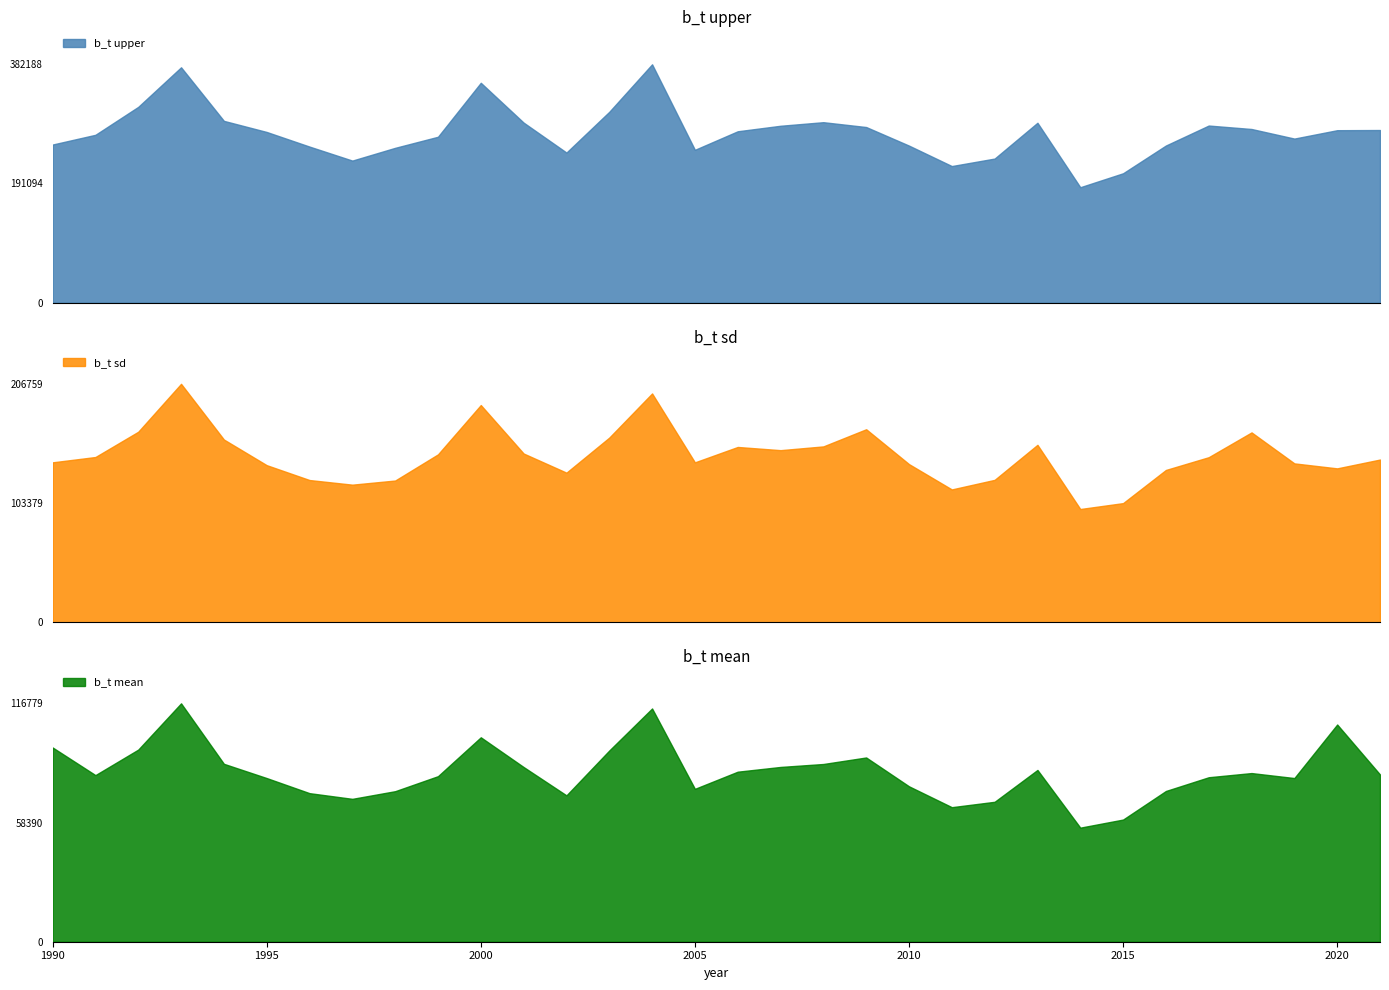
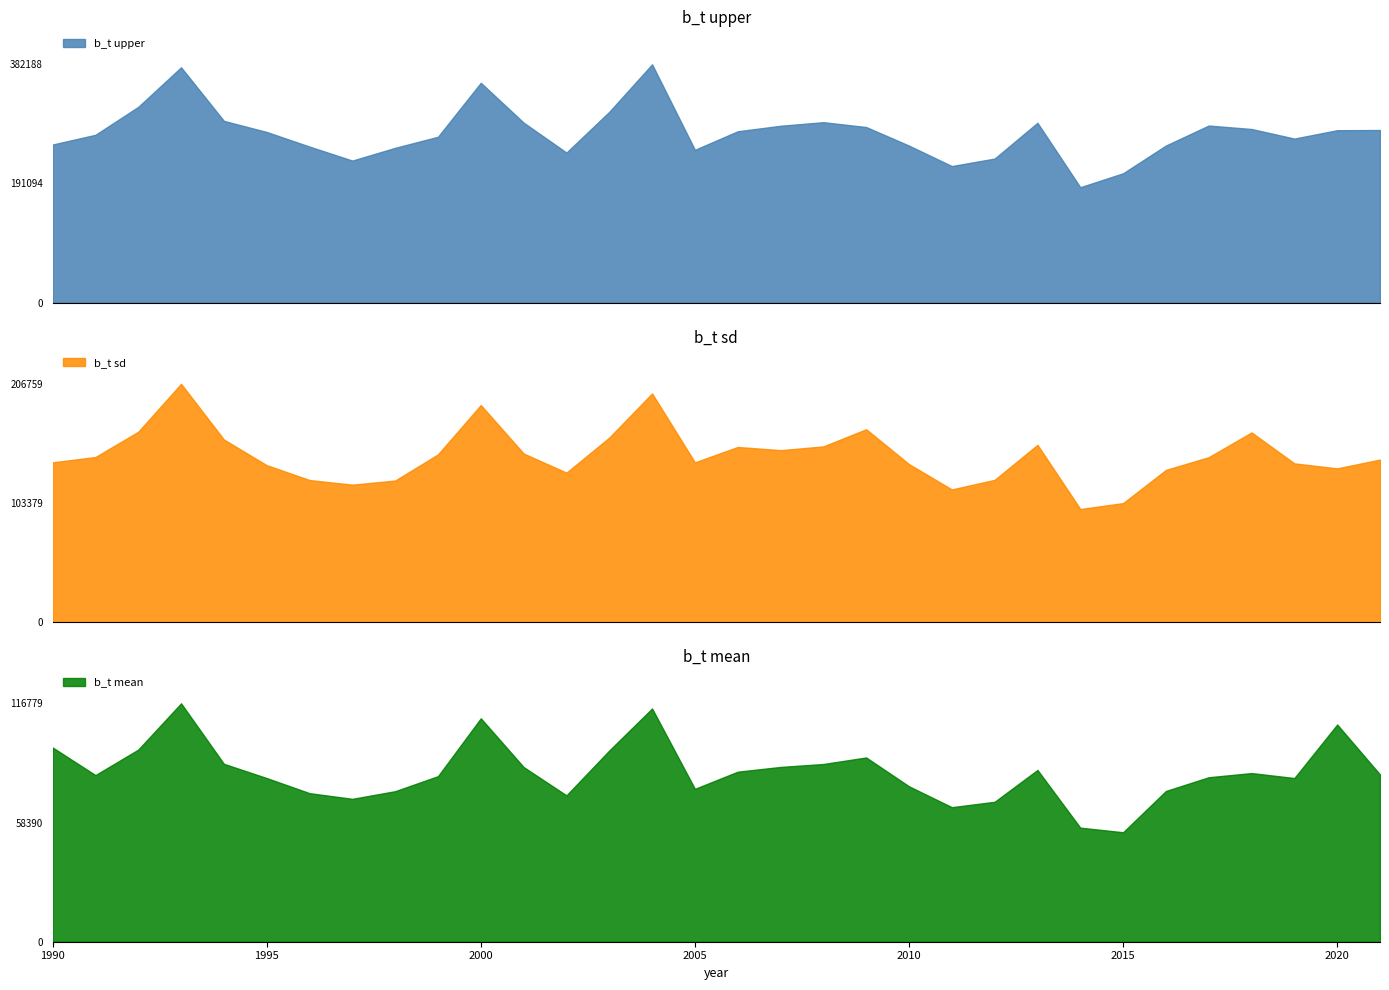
  {
    "b_t mean": {
      "1990": 95000,
      "1995": 80000,
-     "2000": 100000,
+     "2000": 109000,
      "2005": 75000,
      "2010": 76000,
-     "2015": 60000,
+     "2015": 54000,
      "2020": 106000
    }
  }
